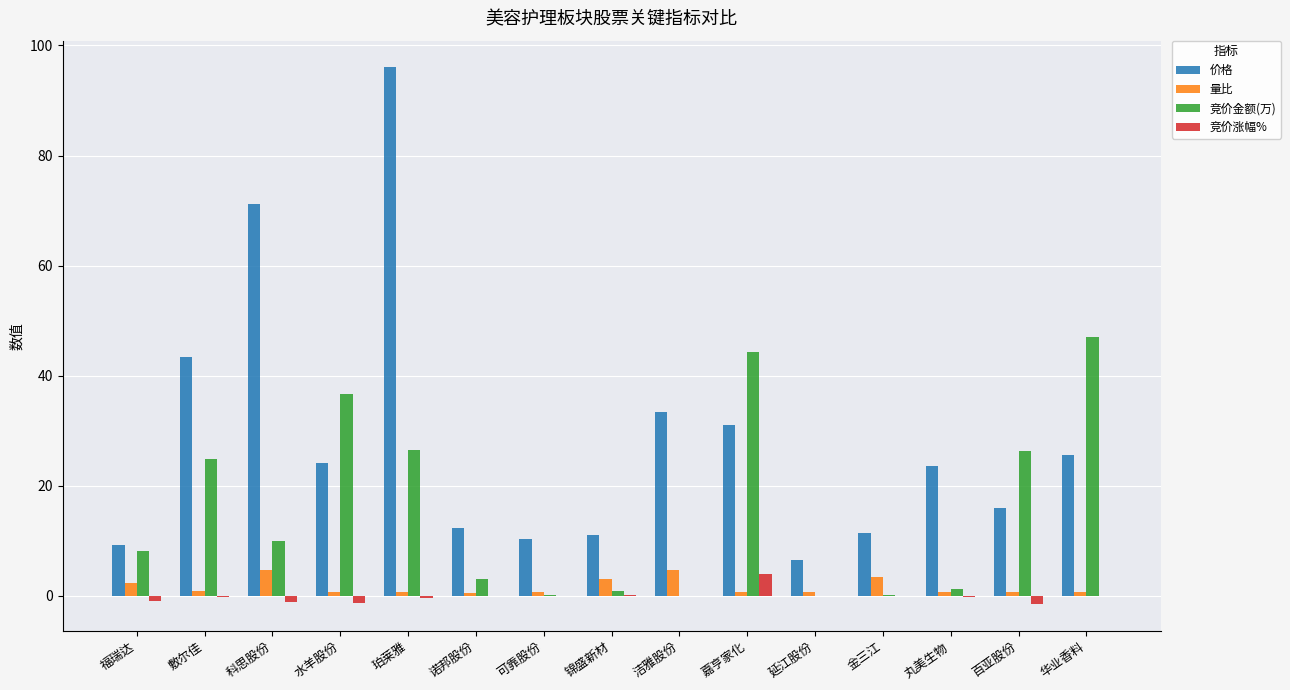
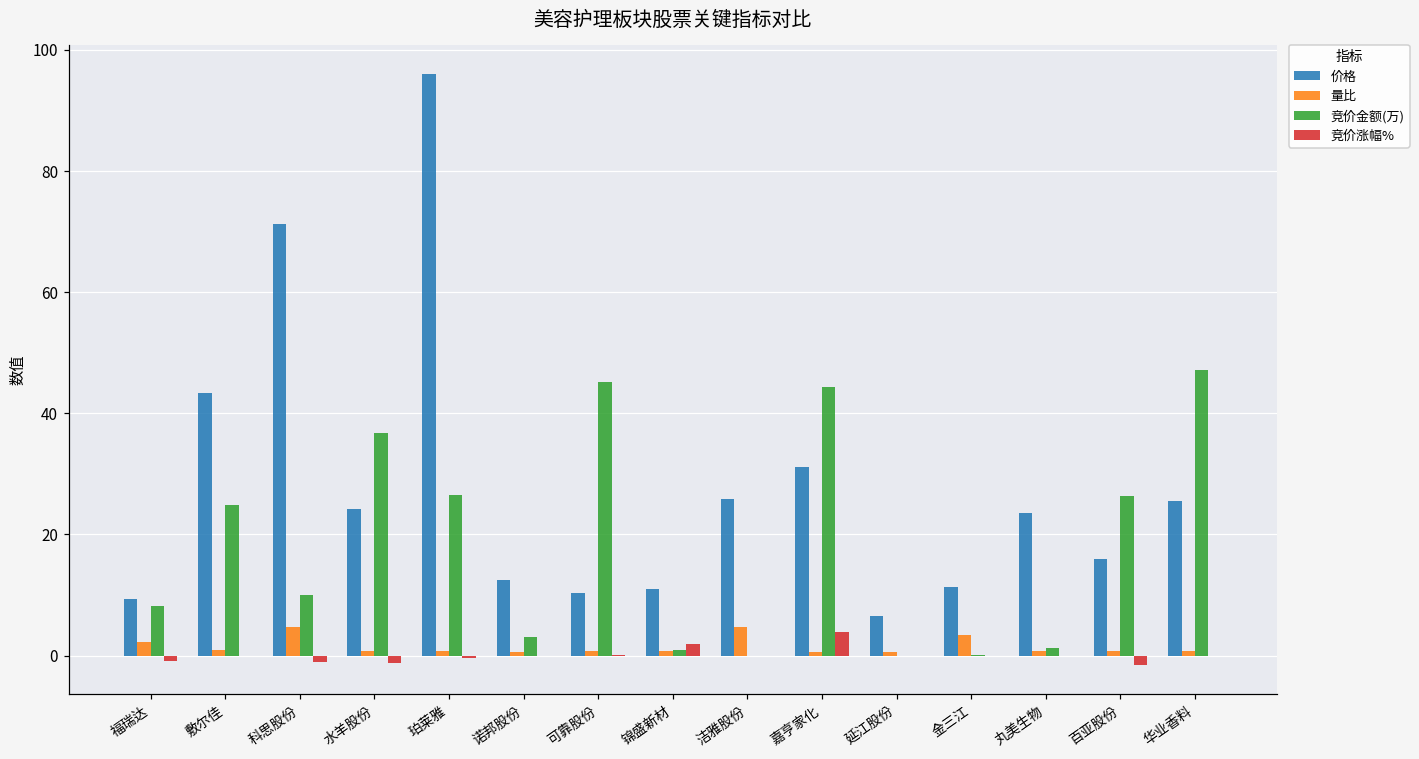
  {
    "价格": {
      "福瑞达": 9,
      "敷尔佳": 43,
      "科思股份": 71,
      "水羊股份": 24,
      "珀莱雅": 96,
      "诺邦股份": 12,
      "可靠股份": 10,
      "锦盛新材": 11,
-     "洁雅股份": 33,
+     "洁雅股份": 26,
      "嘉亨家化": 31,
      "延江股份": 6,
      "金三江": 11,
      "丸美生物": 24,
      "百亚股份": 16,
      "华业香料": 26
    },
    "量比": {
      "福瑞达": 2,
      "敷尔佳": 1,
      "科思股份": 5,
      "水羊股份": 1,
      "珀莱雅": 1,
      "诺邦股份": 1,
      "可靠股份": 1,
-     "锦盛新材": 3,
+     "锦盛新材": 1,
      "洁雅股份": 5,
      "嘉亨家化": 1,
      "延江股份": 1,
      "金三江": 3,
      "丸美生物": 1,
      "百亚股份": 1,
      "华业香料": 1
    },
    "竞价金额(万)": {
      "福瑞达": 8,
      "敷尔佳": 25,
      "科思股份": 10,
      "水羊股份": 37,
      "珀莱雅": 26,
      "诺邦股份": 3,
-     "可靠股份": 0,
+     "可靠股份": 45,
      "锦盛新材": 1,
      "洁雅股份": 0,
      "嘉亨家化": 44,
      "延江股份": 0,
      "丸美生物": 1,
      "百亚股份": 26,
      "华业香料": 47
    },
    "竞价涨幅%": {
      "福瑞达": -1,
      "科思股份": -1,
      "水羊股份": -1,
      "诺邦股份": 0,
-     "锦盛新材": 0,
+     "锦盛新材": 2,
      "洁雅股份": 0,
      "嘉亨家化": 4,
      "延江股份": 0,
      "金三江": 0,
      "百亚股份": -1
    }
  }
